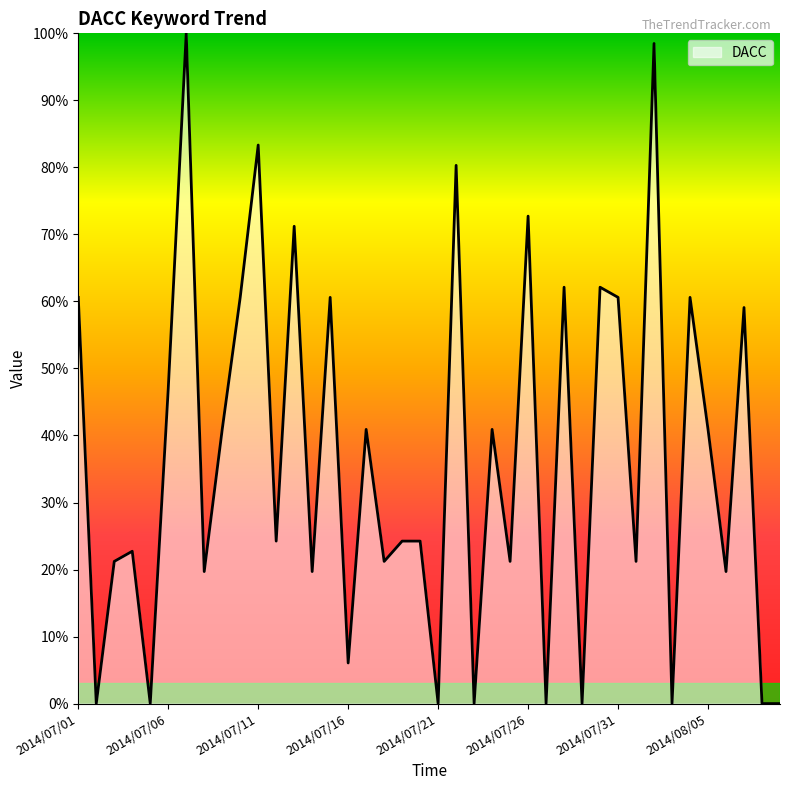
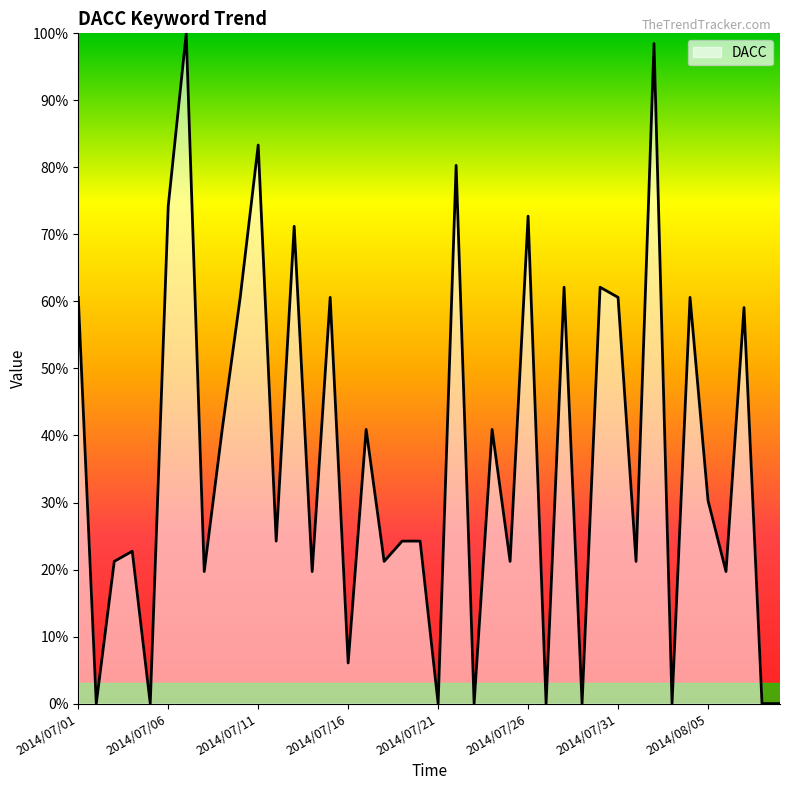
  {
    "2014/07/01": "61%",
-   "2014/07/06": "47%",
+   "2014/07/06": "74%",
    "2014/07/11": "83%",
    "2014/07/16": "6%",
    "2014/07/26": "73%",
    "2014/07/31": "61%",
-   "2014/08/05": "41%"
+   "2014/08/05": "30%"
  }
